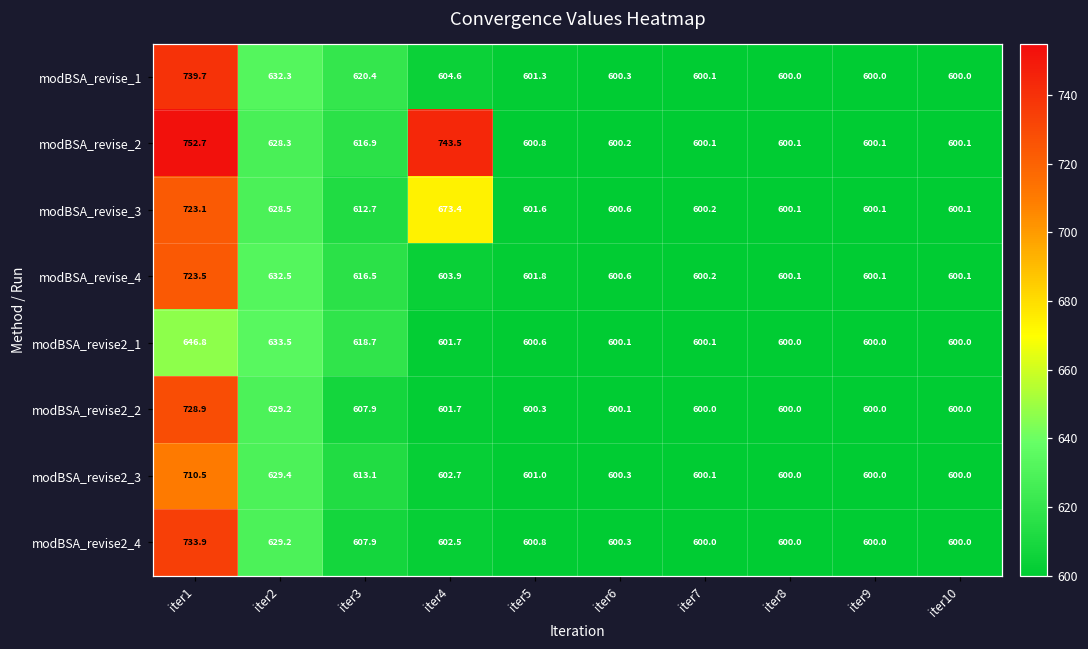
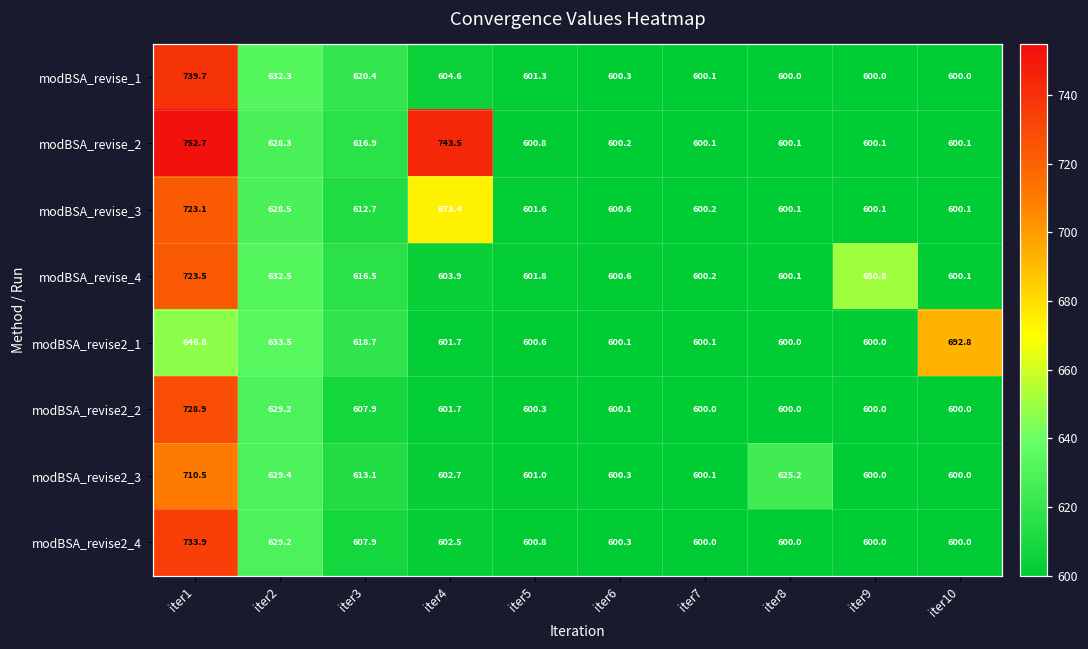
  {
    "modBSA_revise_1": {
      "iter1": 739.7,
      "iter2": 632.3,
      "iter3": 620.4,
      "iter4": 604.6,
      "iter5": 601.3,
      "iter6": 600.3,
      "iter7": 600.1,
      "iter8": 600.0,
      "iter9": 600.0,
      "iter10": 600.0
    },
    "modBSA_revise_2": {
      "iter1": 752.7,
      "iter2": 628.3,
      "iter3": 616.9,
      "iter4": 743.5,
      "iter5": 600.8,
      "iter6": 600.2,
      "iter7": 600.1,
      "iter8": 600.1,
      "iter9": 600.1,
      "iter10": 600.1
    },
    "modBSA_revise_3": {
      "iter1": 723.1,
      "iter2": 628.5,
      "iter3": 612.7,
      "iter4": 673.4,
      "iter5": 601.6,
      "iter6": 600.6,
      "iter7": 600.2,
      "iter8": 600.1,
      "iter9": 600.1,
      "iter10": 600.1
    },
    "modBSA_revise_4": {
      "iter1": 723.5,
      "iter2": 632.5,
      "iter3": 616.5,
      "iter4": 603.9,
      "iter5": 601.8,
      "iter6": 600.6,
      "iter7": 600.2,
      "iter8": 600.1,
-     "iter9": 600.1,
+     "iter9": 650.8,
      "iter10": 600.1
    },
    "modBSA_revise2_1": {
      "iter1": 646.8,
      "iter2": 633.5,
      "iter3": 618.7,
      "iter4": 601.7,
      "iter5": 600.6,
      "iter6": 600.1,
      "iter7": 600.1,
      "iter8": 600.0,
      "iter9": 600.0,
-     "iter10": 600.0
+     "iter10": 692.8
    },
    "modBSA_revise2_2": {
      "iter1": 728.9,
      "iter2": 629.2,
      "iter3": 607.9,
      "iter4": 601.7,
      "iter5": 600.3,
      "iter6": 600.1,
      "iter7": 600.0,
      "iter8": 600.0,
      "iter9": 600.0,
      "iter10": 600.0
    },
    "modBSA_revise2_3": {
      "iter1": 710.5,
      "iter2": 629.4,
      "iter3": 613.1,
      "iter4": 602.7,
      "iter5": 601.0,
      "iter6": 600.3,
      "iter7": 600.1,
-     "iter8": 600.0,
+     "iter8": 625.2,
      "iter9": 600.0,
      "iter10": 600.0
    },
    "modBSA_revise2_4": {
      "iter1": 733.9,
      "iter2": 629.2,
      "iter3": 607.9,
      "iter4": 602.5,
      "iter5": 600.8,
      "iter6": 600.3,
      "iter7": 600.0,
      "iter8": 600.0,
      "iter9": 600.0,
      "iter10": 600.0
    }
  }
